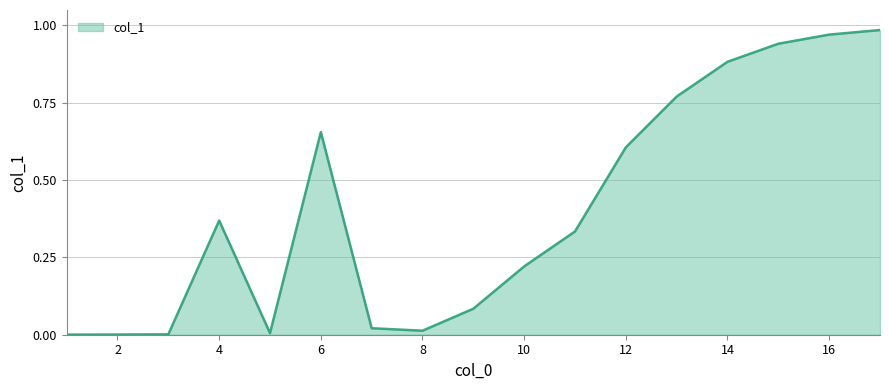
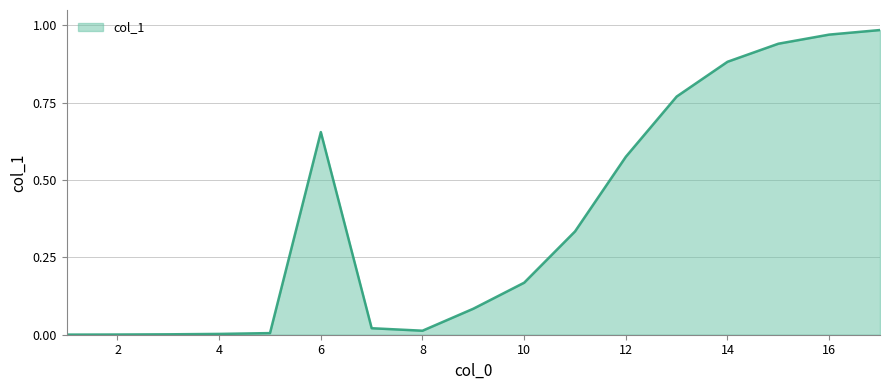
  {
    "2": 0.00,
-   "4": 0.37,
+   "4": 0.00,
    "6": 0.66,
    "8": 0.01,
-   "10": 0.22,
-   "12": 0.61,
+   "10": 0.17,
+   "12": 0.58,
    "14": 0.88,
    "16": 0.97
  }
